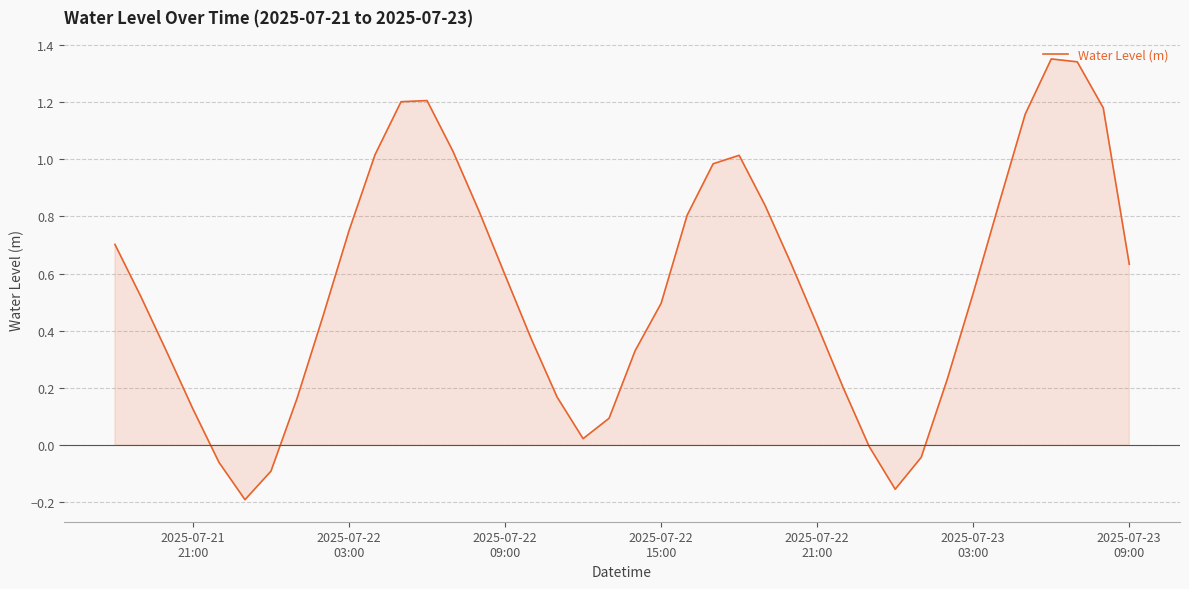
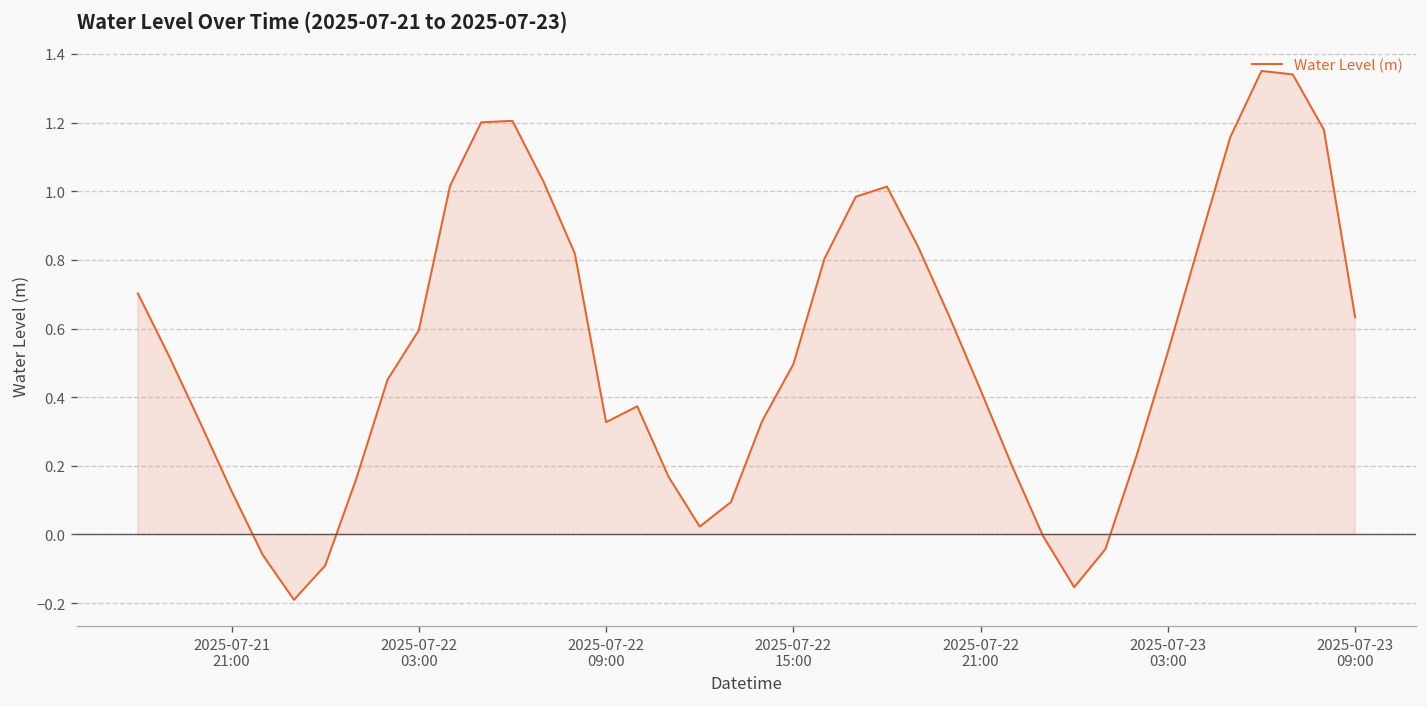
  {
    "2025-07-21 21:00": 0.13,
-   "2025-07-22 03:00": 0.75,
-   "2025-07-22 09:00": 0.59,
+   "2025-07-22 03:00": 0.59,
+   "2025-07-22 09:00": 0.33,
    "2025-07-22 15:00": 0.50,
    "2025-07-22 21:00": 0.42,
    "2025-07-23 03:00": 0.53,
    "2025-07-23 09:00": 0.63
  }
